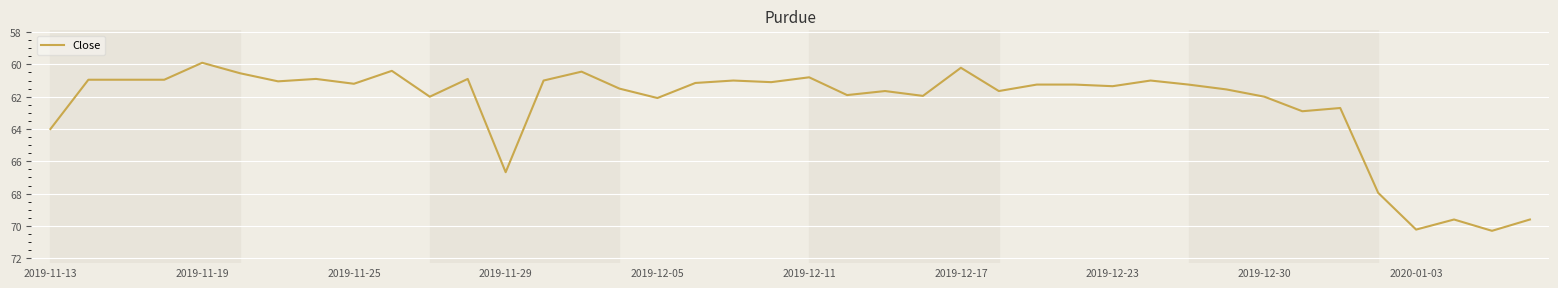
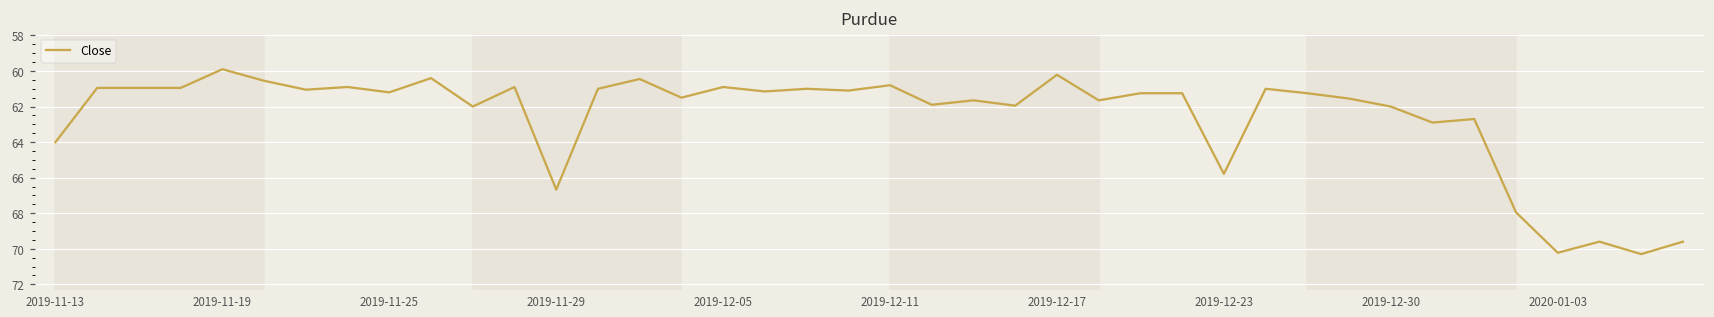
  {
    "2019-11-13": 64.0,
    "2019-11-19": 59.9,
    "2019-11-25": 61.2,
    "2019-11-29": 66.7,
-   "2019-12-05": 62.1,
+   "2019-12-05": 60.9,
    "2019-12-11": 60.8,
    "2019-12-17": 60.2,
-   "2019-12-23": 61.3,
+   "2019-12-23": 65.8,
    "2019-12-30": 62.0,
    "2020-01-03": 70.2
  }
